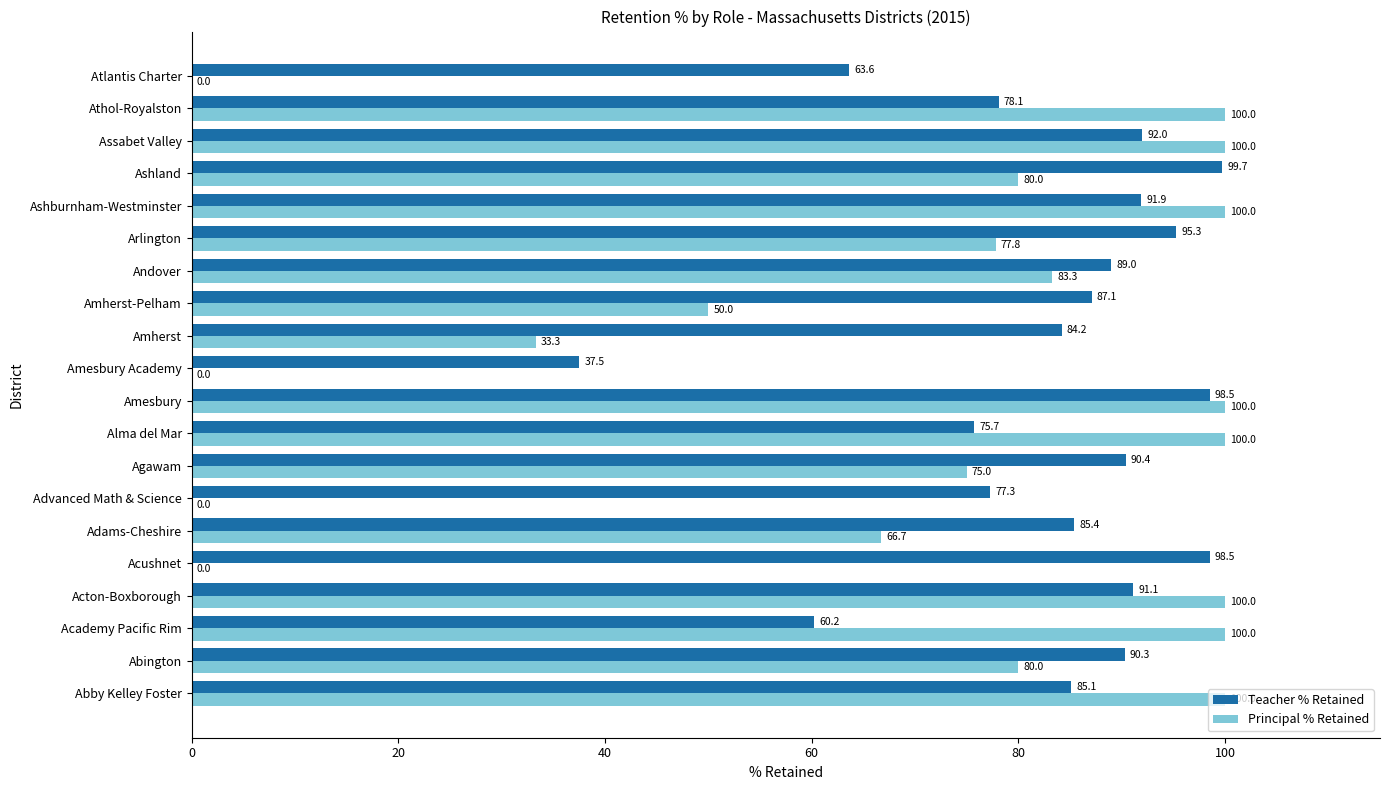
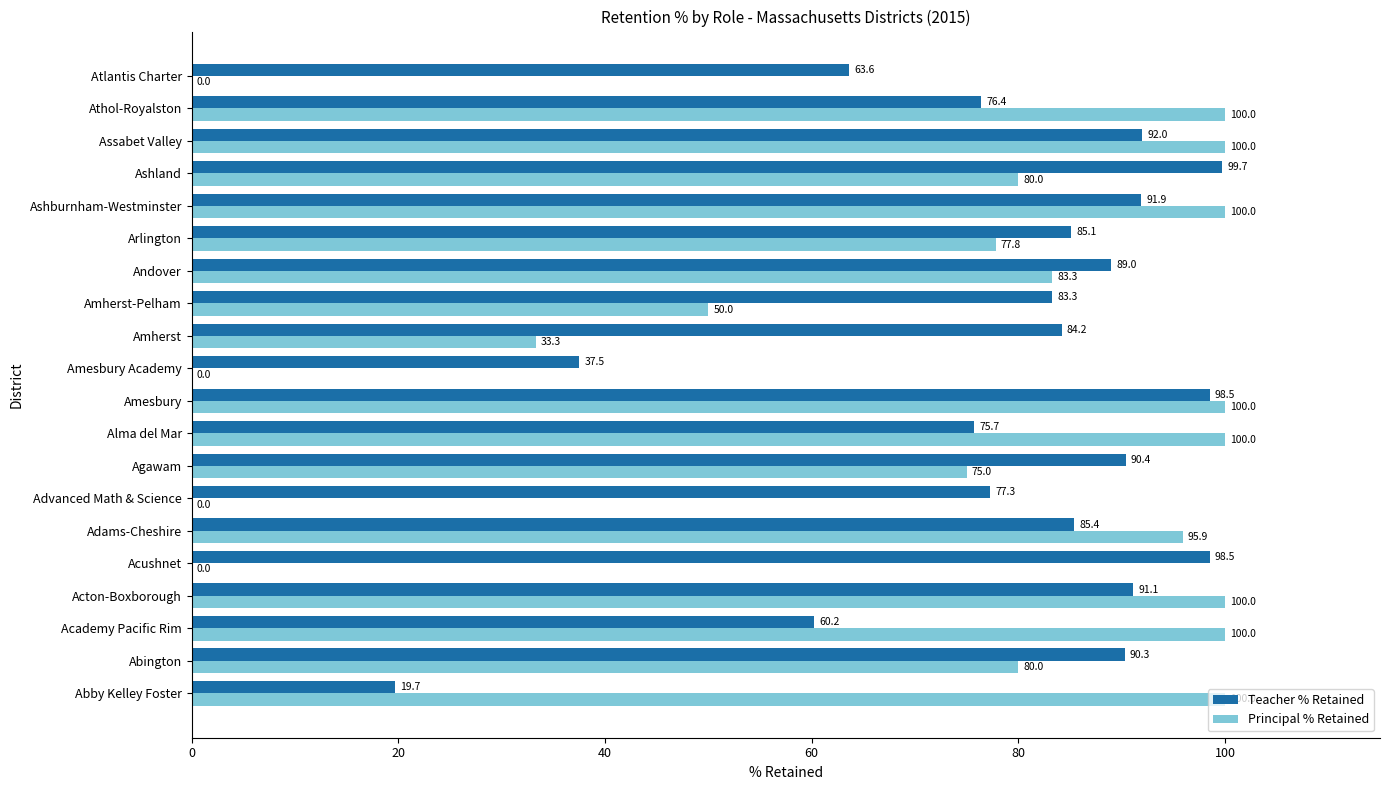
  {
    "Teacher % Retained": {
      "Atlantis Charter": 63.6,
-     "Athol-Royalston": 78.1,
+     "Athol-Royalston": 76.4,
      "Assabet Valley": 92.0,
      "Ashland": 99.7,
      "Ashburnham-Westminster": 91.9,
-     "Arlington": 95.3,
+     "Arlington": 85.1,
      "Andover": 89.0,
-     "Amherst-Pelham": 87.1,
+     "Amherst-Pelham": 83.3,
      "Amherst": 84.2,
      "Amesbury Academy": 37.5,
      "Amesbury": 98.5,
      "Alma del Mar": 75.7,
      "Agawam": 90.4,
      "Advanced Math & Science": 77.3,
      "Adams-Cheshire": 85.4,
      "Acushnet": 98.5,
      "Acton-Boxborough": 91.1,
      "Academy Pacific Rim": 60.2,
      "Abington": 90.3,
-     "Abby Kelley Foster": 85.1
+     "Abby Kelley Foster": 19.7
    },
    "Principal % Retained": {
      "Atlantis Charter": 0.0,
      "Athol-Royalston": 100.0,
      "Assabet Valley": 100.0,
      "Ashland": 80.0,
      "Ashburnham-Westminster": 100.0,
      "Arlington": 77.8,
      "Andover": 83.3,
      "Amherst-Pelham": 50.0,
      "Amherst": 33.3,
      "Amesbury Academy": 0.0,
      "Amesbury": 100.0,
      "Alma del Mar": 100.0,
      "Agawam": 75.0,
      "Advanced Math & Science": 0.0,
-     "Adams-Cheshire": 66.7,
+     "Adams-Cheshire": 95.9,
      "Acushnet": 0.0,
      "Acton-Boxborough": 100.0,
      "Academy Pacific Rim": 100.0,
      "Abington": 80.0
    }
  }
